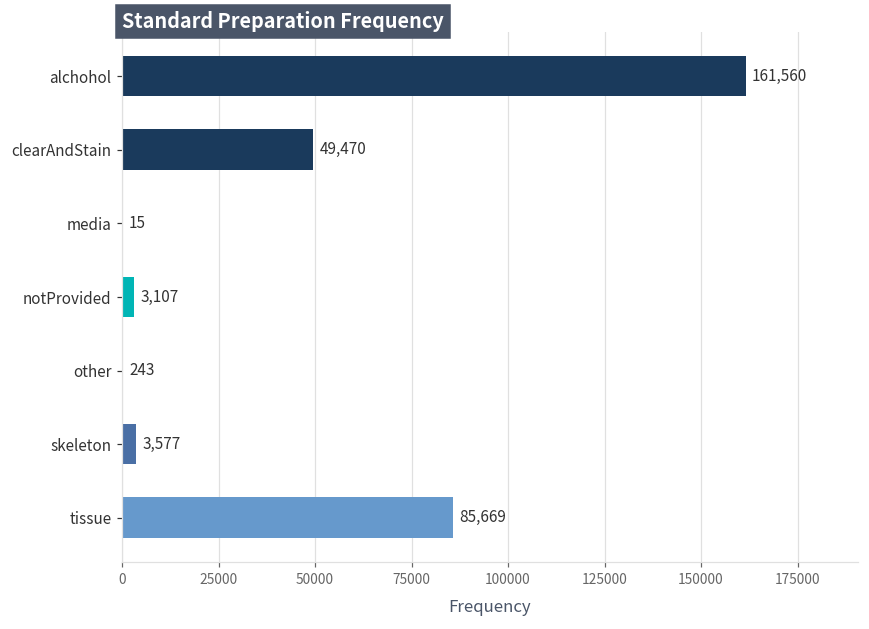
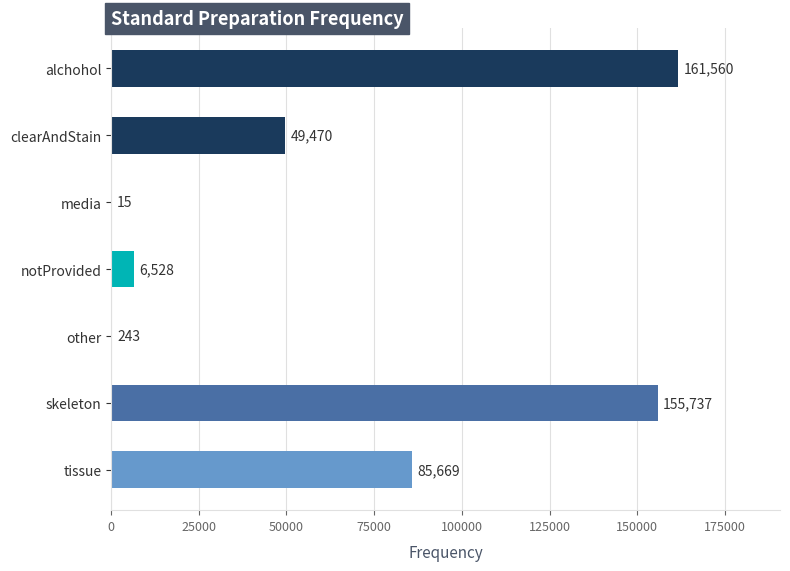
  {
    "alchohol": "161,560",
    "clearAndStain": "49,470",
    "media": "15",
-   "notProvided": "3,107",
+   "notProvided": "6,528",
    "other": "243",
-   "skeleton": "3,577",
+   "skeleton": "155,737",
    "tissue": "85,669"
  }
